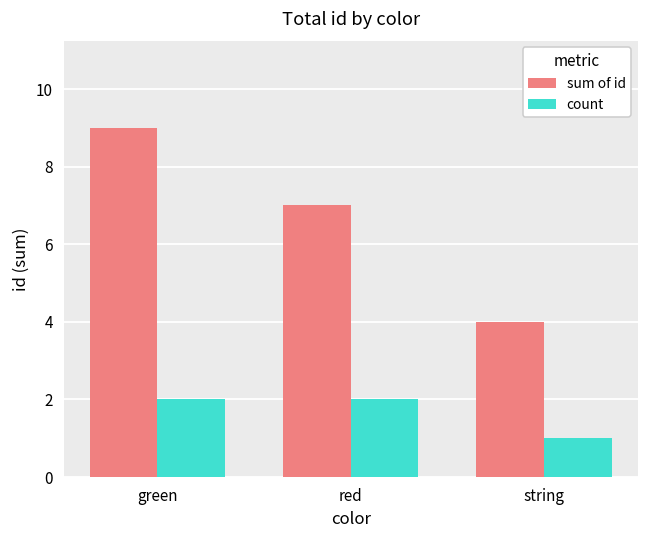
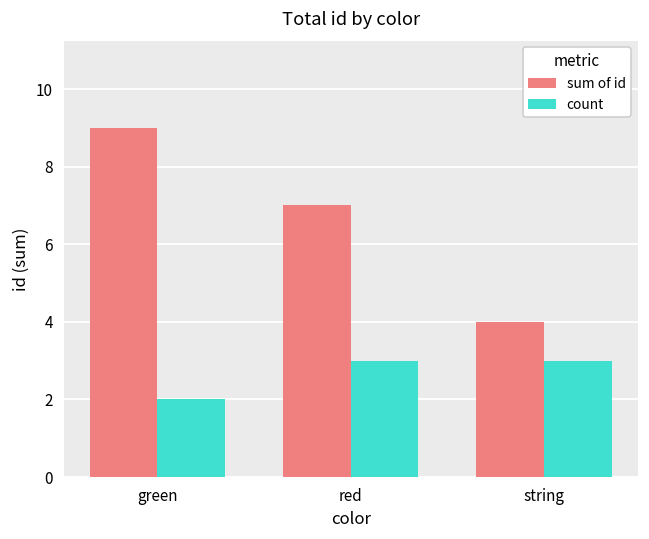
  {
    "sum of id": {
      "green": 9,
      "red": 7,
      "string": 4
    },
    "count": {
      "green": 2,
-     "red": 2,
-     "string": 1
+     "red": 3,
+     "string": 3
    }
  }
